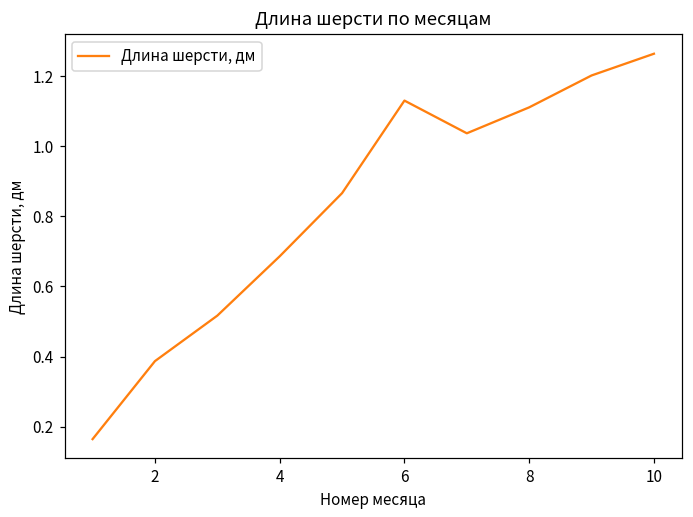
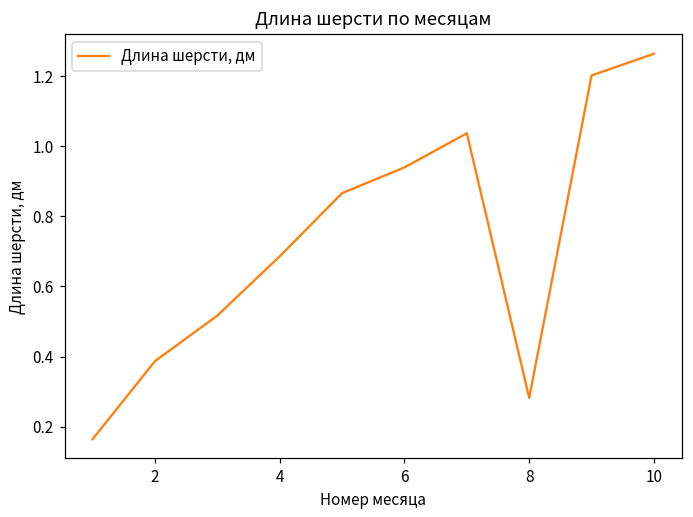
  {
    "2": 0.39,
    "4": 0.69,
-   "6": 1.13,
-   "8": 1.11,
+   "6": 0.94,
+   "8": 0.28,
    "10": 1.26
  }
